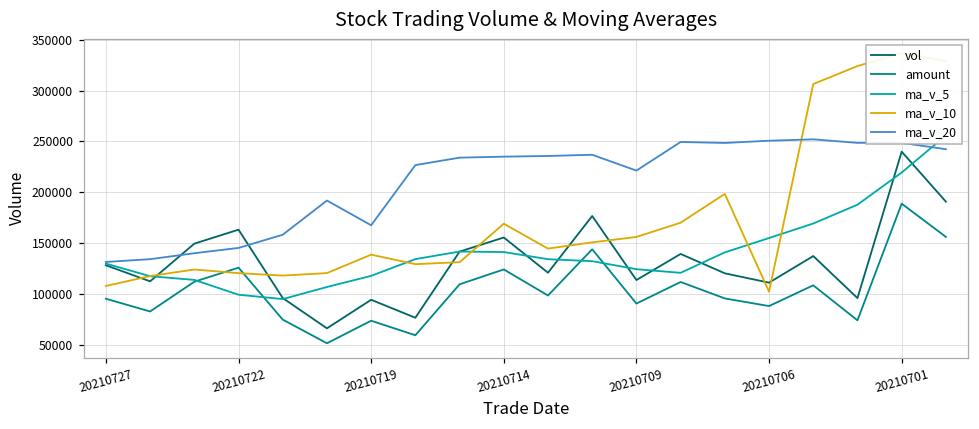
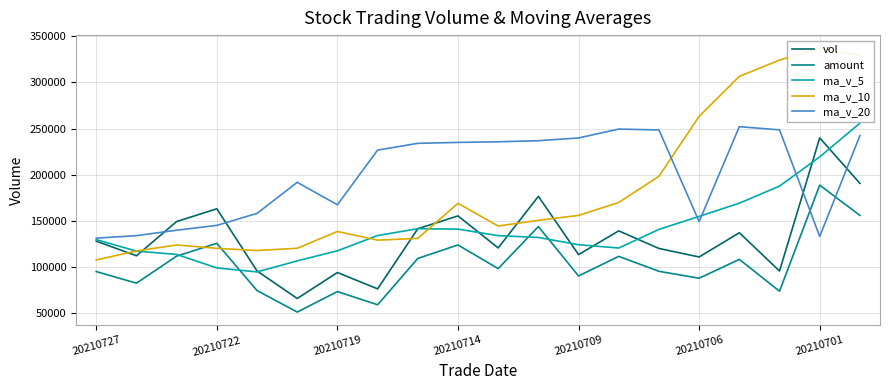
  {
    "ma_v_10": {
      "20210727": 110000,
      "20210722": 120000,
      "20210719": 140000,
      "20210714": 170000,
      "20210709": 160000,
-     "20210706": 100000
+     "20210706": 260000
    },
    "ma_v_20": {
      "20210722": 150000,
      "20210719": 170000,
      "20210714": 240000,
-     "20210709": 220000,
-     "20210706": 250000,
-     "20210701": 250000
+     "20210709": 240000,
+     "20210706": 150000,
+     "20210701": 130000
    }
  }
